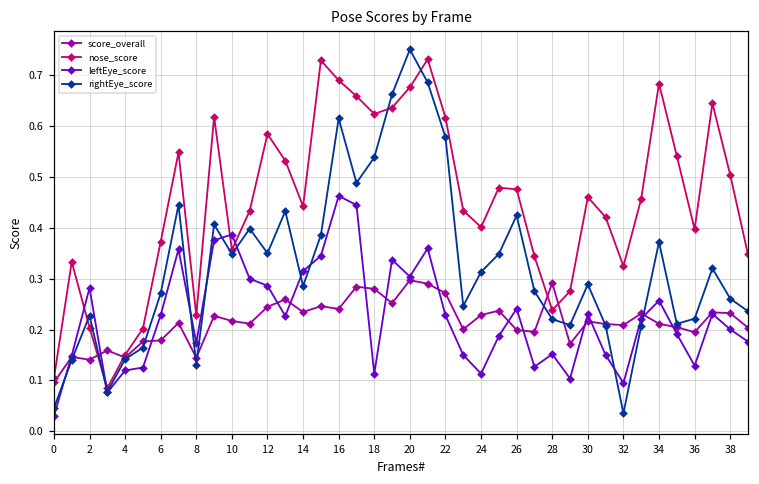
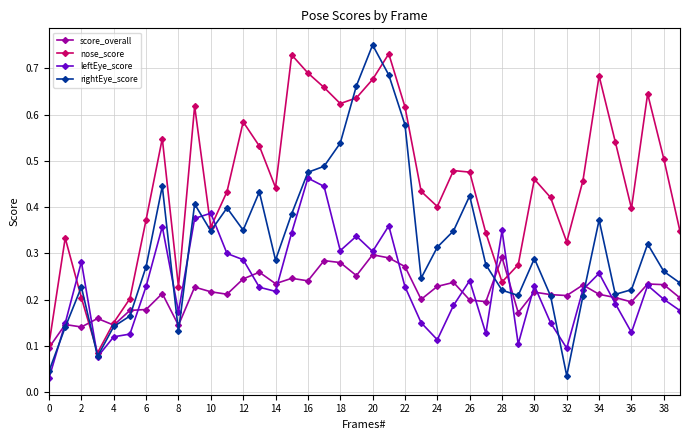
  {
    "score_overall": {
      "0": 0.10,
      "2": 0.14,
      "6": 0.18,
      "8": 0.14,
      "10": 0.22,
      "12": 0.24,
      "14": 0.23,
      "16": 0.24,
      "18": 0.28,
      "20": 0.30,
      "22": 0.27,
      "24": 0.23,
      "26": 0.20,
      "28": 0.29,
      "30": 0.22,
      "32": 0.21,
      "34": 0.21,
      "36": 0.19,
      "38": 0.23
    },
    "nose_score": {
      "0": 0.10,
      "2": 0.20,
      "6": 0.37,
      "8": 0.23,
      "10": 0.36,
      "12": 0.58,
      "14": 0.44,
      "16": 0.69,
      "18": 0.62,
      "20": 0.68,
      "22": 0.62,
      "24": 0.40,
      "26": 0.48,
      "28": 0.24,
      "30": 0.46,
      "32": 0.32,
      "34": 0.68,
      "36": 0.40,
      "38": 0.50
    },
    "leftEye_score": {
      "0": 0.03,
      "2": 0.28,
      "4": 0.12,
      "6": 0.23,
      "8": 0.17,
      "10": 0.39,
      "12": 0.29,
-     "14": 0.32,
+     "14": 0.22,
      "16": 0.46,
-     "18": 0.11,
+     "18": 0.31,
      "20": 0.30,
      "22": 0.23,
      "24": 0.11,
      "26": 0.24,
-     "28": 0.15,
+     "28": 0.35,
      "30": 0.23,
      "32": 0.09,
      "34": 0.26,
      "36": 0.13,
      "38": 0.20
    },
    "rightEye_score": {
      "0": 0.05,
      "2": 0.23,
      "6": 0.27,
      "8": 0.13,
      "10": 0.35,
      "12": 0.35,
      "14": 0.29,
-     "16": 0.62,
+     "16": 0.48,
      "18": 0.54,
      "20": 0.75,
      "22": 0.58,
      "24": 0.31,
      "26": 0.42,
      "28": 0.22,
      "30": 0.29,
      "32": 0.04,
      "34": 0.37,
      "36": 0.22,
      "38": 0.26
    }
  }
